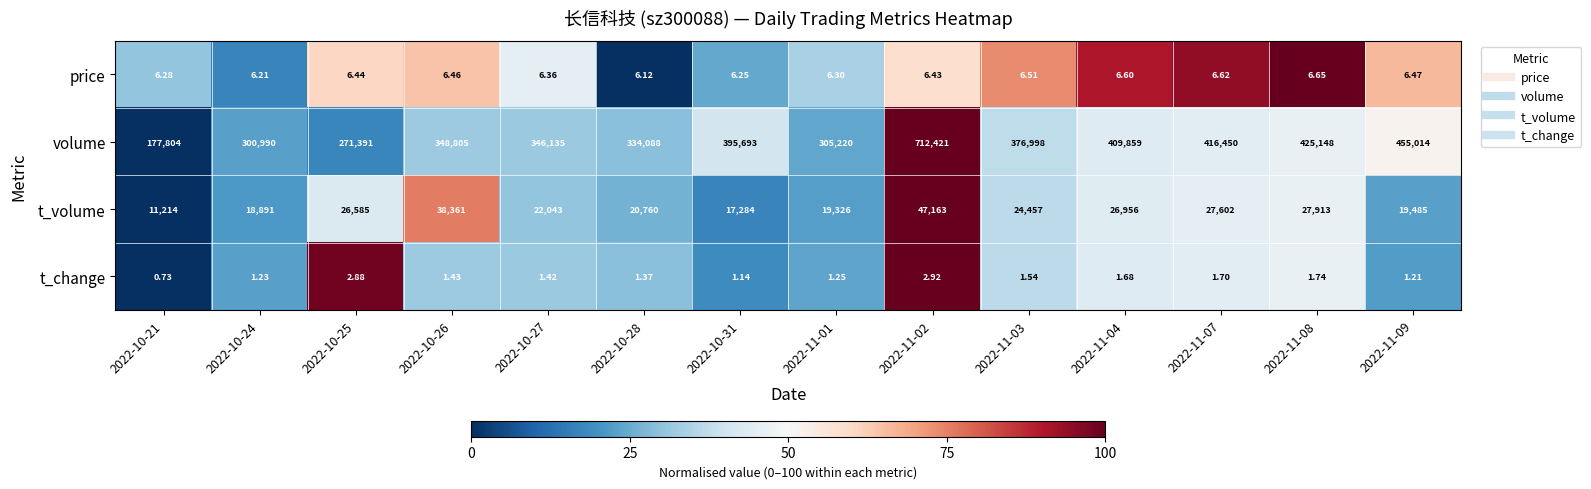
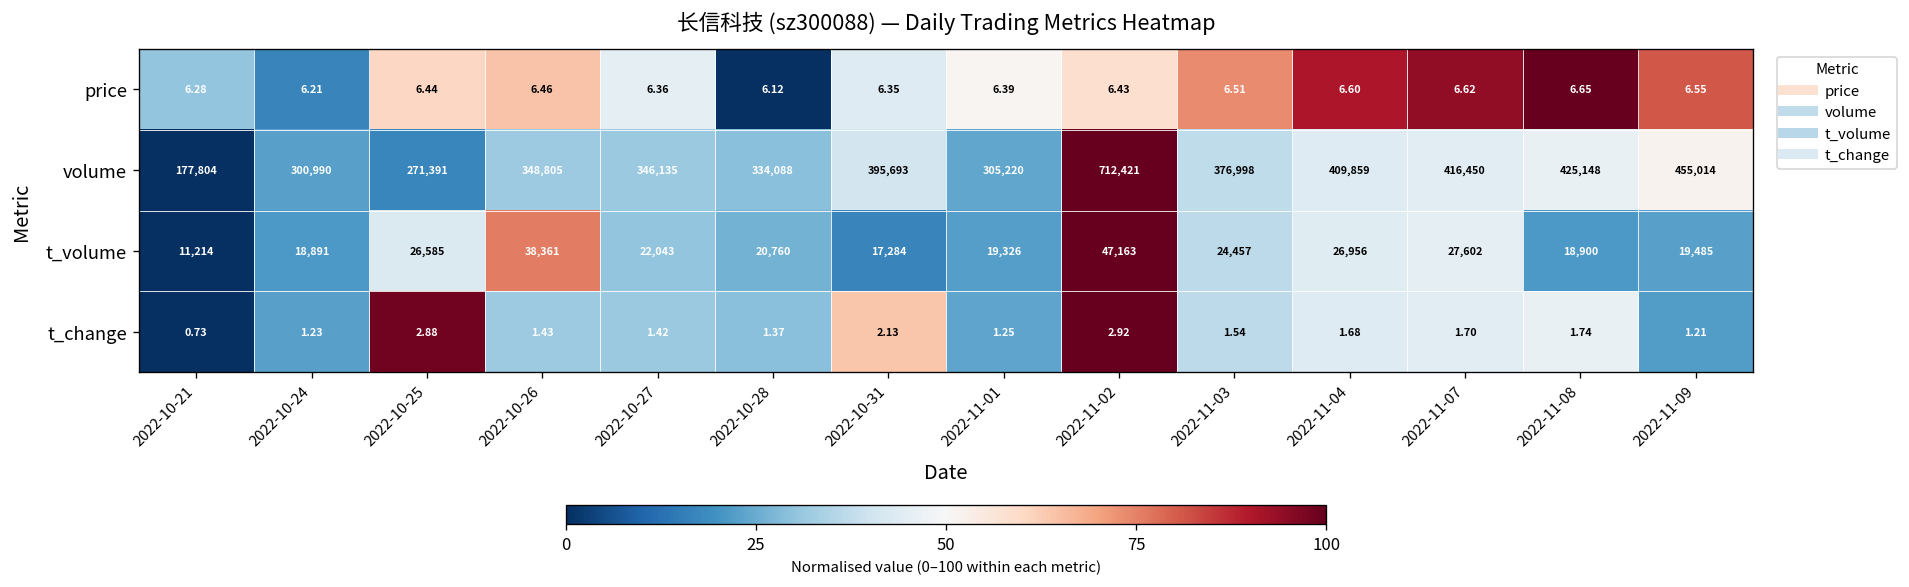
  {
    "price": {
      "2022-10-21": "6.28",
      "2022-10-24": "6.21",
      "2022-10-25": "6.44",
      "2022-10-26": "6.46",
      "2022-10-27": "6.36",
      "2022-10-28": "6.12",
-     "2022-10-31": "6.25",
-     "2022-11-01": "6.30",
+     "2022-10-31": "6.35",
+     "2022-11-01": "6.39",
      "2022-11-02": "6.43",
      "2022-11-03": "6.51",
      "2022-11-04": "6.60",
      "2022-11-07": "6.62",
      "2022-11-08": "6.65",
-     "2022-11-09": "6.47"
+     "2022-11-09": "6.55"
    },
    "volume": {
      "2022-10-21": "177,804",
      "2022-10-24": "300,990",
      "2022-10-25": "271,391",
      "2022-10-26": "348,805",
      "2022-10-27": "346,135",
      "2022-10-28": "334,088",
      "2022-10-31": "395,693",
      "2022-11-01": "305,220",
      "2022-11-02": "712,421",
      "2022-11-03": "376,998",
      "2022-11-04": "409,859",
      "2022-11-07": "416,450",
      "2022-11-08": "425,148",
      "2022-11-09": "455,014"
    },
    "t_volume": {
      "2022-10-21": "11,214",
      "2022-10-24": "18,891",
      "2022-10-25": "26,585",
      "2022-10-26": "38,361",
      "2022-10-27": "22,043",
      "2022-10-28": "20,760",
      "2022-10-31": "17,284",
      "2022-11-01": "19,326",
      "2022-11-02": "47,163",
      "2022-11-03": "24,457",
      "2022-11-04": "26,956",
      "2022-11-07": "27,602",
-     "2022-11-08": "27,913",
+     "2022-11-08": "18,900",
      "2022-11-09": "19,485"
    },
    "t_change": {
      "2022-10-21": "0.73",
      "2022-10-24": "1.23",
      "2022-10-25": "2.88",
      "2022-10-26": "1.43",
      "2022-10-27": "1.42",
      "2022-10-28": "1.37",
-     "2022-10-31": "1.14",
+     "2022-10-31": "2.13",
      "2022-11-01": "1.25",
      "2022-11-02": "2.92",
      "2022-11-03": "1.54",
      "2022-11-04": "1.68",
      "2022-11-07": "1.70",
      "2022-11-08": "1.74",
      "2022-11-09": "1.21"
    }
  }
